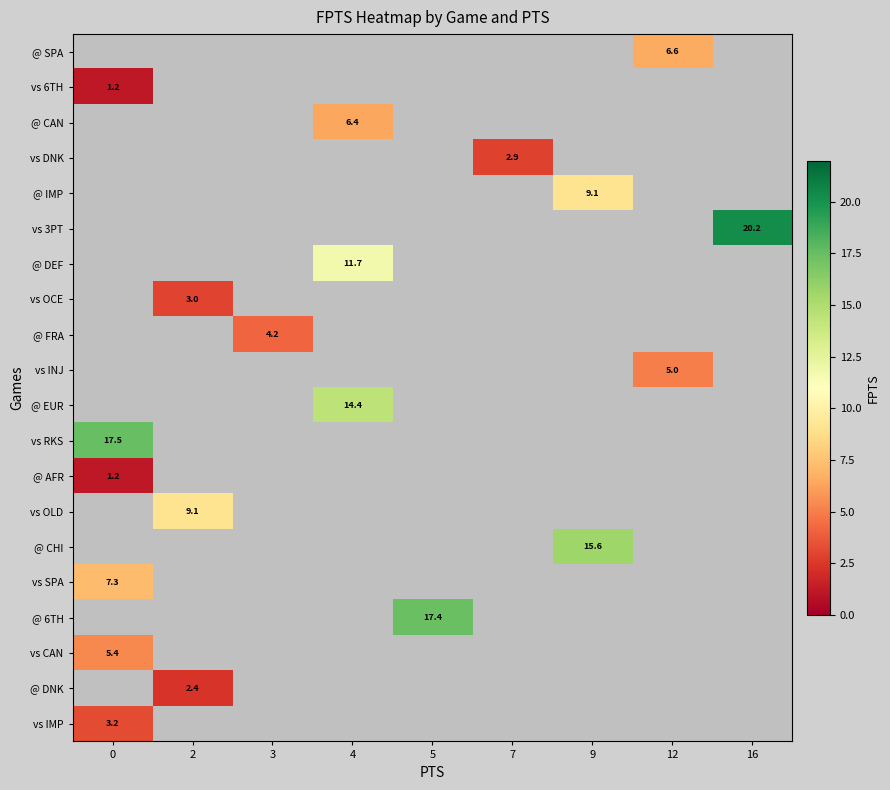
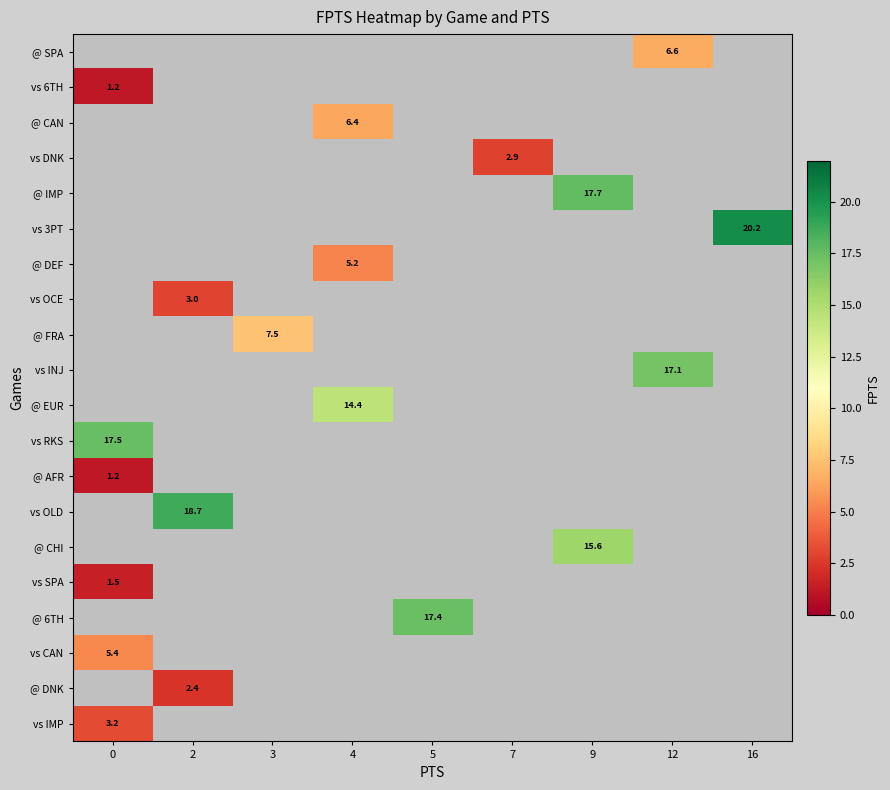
  {
    "@ SPA": {
      "12": 6.6
    },
    "vs 6TH": {
      "0": 1.2
    },
    "@ CAN": {
      "4": 6.4
    },
    "vs DNK": {
      "7": 2.9
    },
    "@ IMP": {
-     "9": 9.1
+     "9": 17.7
    },
    "vs 3PT": {
      "16": 20.2
    },
    "@ DEF": {
-     "4": 11.7
+     "4": 5.2
    },
    "vs OCE": {
      "2": 3.0
    },
    "@ FRA": {
-     "3": 4.2
+     "3": 7.5
    },
    "vs INJ": {
-     "12": 5.0
+     "12": 17.1
    },
    "@ EUR": {
      "4": 14.4
    },
    "vs RKS": {
      "0": 17.5
    },
    "@ AFR": {
      "0": 1.2
    },
    "vs OLD": {
-     "2": 9.1
+     "2": 18.7
    },
    "@ CHI": {
      "9": 15.6
    },
    "vs SPA": {
-     "0": 7.3
+     "0": 1.5
    },
    "@ 6TH": {
      "5": 17.4
    },
    "vs CAN": {
      "0": 5.4
    },
    "@ DNK": {
      "2": 2.4
    },
    "vs IMP": {
      "0": 3.2
    }
  }
